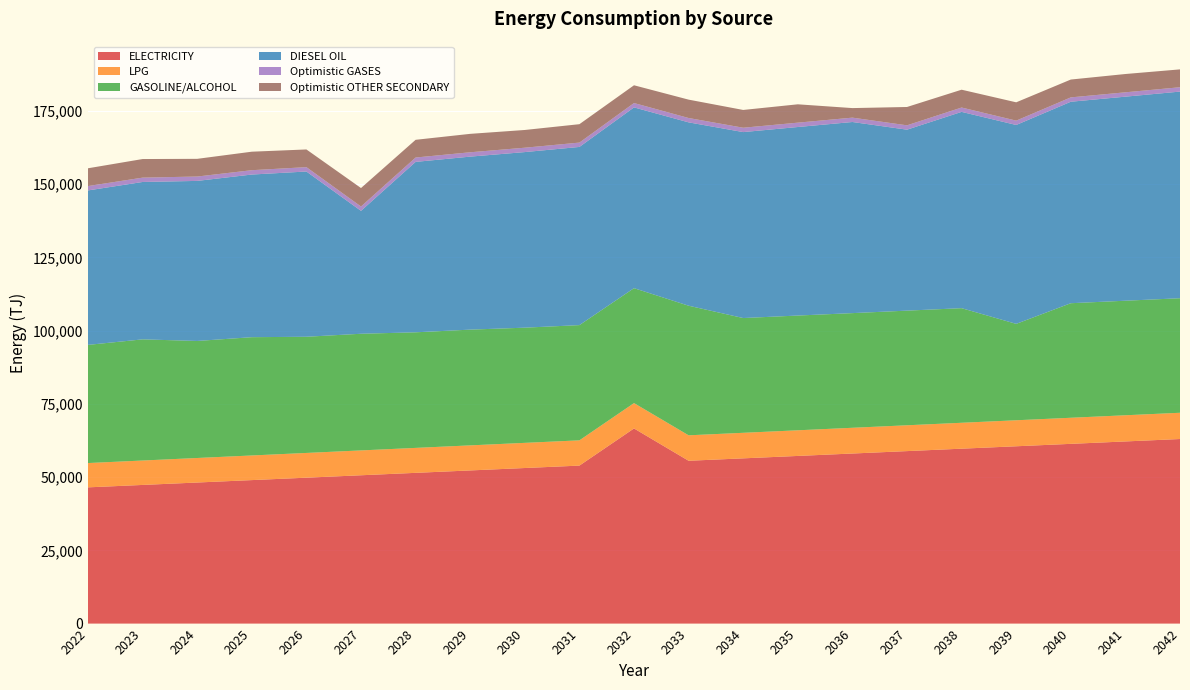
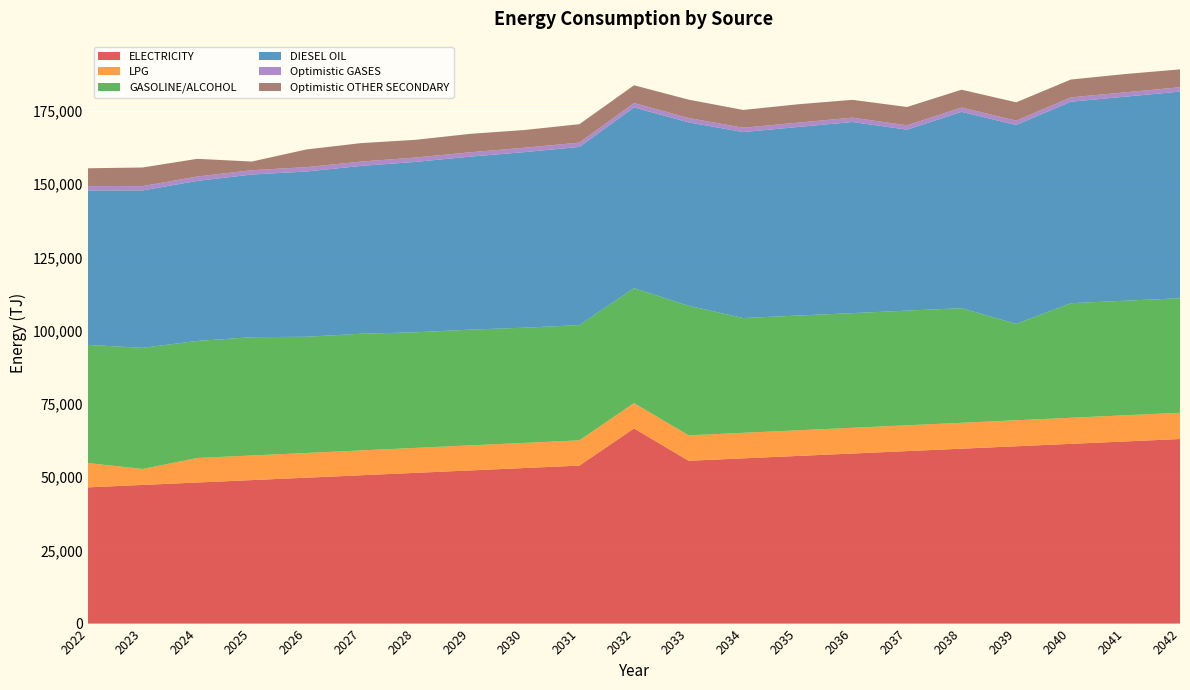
  {
    "ELECTRICITY": {
      "2022": "47,000",
      "2023": "47,000",
      "2024": "48,000",
      "2025": "49,000",
      "2026": "50,000",
      "2027": "51,000",
      "2028": "51,000",
      "2029": "52,000",
      "2030": "53,000",
      "2031": "54,000",
      "2032": "67,000",
      "2033": "56,000",
      "2034": "56,000",
      "2035": "57,000",
      "2036": "58,000",
      "2037": "59,000",
      "2038": "60,000",
      "2039": "61,000",
      "2040": "61,000",
      "2041": "62,000",
      "2042": "63,000"
    },
    "LPG": {
      "2022": "8,000",
-     "2023": "8,000",
+     "2023": "5,000",
      "2024": "8,000",
      "2025": "8,000",
      "2026": "8,000",
      "2027": "8,000",
      "2028": "9,000",
      "2029": "9,000",
      "2030": "9,000",
      "2031": "9,000",
      "2032": "9,000",
      "2033": "9,000",
      "2034": "9,000",
      "2035": "9,000",
      "2036": "9,000",
      "2037": "9,000",
      "2038": "9,000",
      "2039": "9,000",
      "2040": "9,000",
      "2041": "9,000",
      "2042": "9,000"
    },
    "GASOLINE/ALCOHOL": {
      "2022": "40,000",
      "2023": "41,000",
      "2024": "40,000",
      "2025": "40,000",
      "2026": "40,000",
      "2027": "40,000",
      "2028": "39,000",
      "2029": "40,000",
      "2030": "39,000",
      "2031": "39,000",
      "2032": "39,000",
      "2033": "44,000",
      "2034": "39,000",
      "2035": "39,000",
      "2036": "39,000",
      "2037": "39,000",
      "2038": "39,000",
      "2039": "33,000",
      "2040": "39,000",
      "2041": "39,000",
      "2042": "39,000"
    },
    "DIESEL OIL": {
      "2022": "53,000",
      "2023": "54,000",
      "2024": "55,000",
      "2025": "56,000",
      "2026": "56,000",
-     "2027": "42,000",
+     "2027": "57,000",
      "2028": "58,000",
      "2029": "59,000",
      "2030": "60,000",
      "2031": "61,000",
      "2032": "62,000",
      "2033": "63,000",
      "2034": "63,000",
      "2035": "64,000",
      "2036": "65,000",
      "2037": "62,000",
      "2038": "67,000",
      "2039": "68,000",
      "2040": "69,000",
      "2041": "70,000",
      "2042": "71,000"
    },
    "Optimistic GASES": {
      "2022": "1,000",
      "2023": "1,000",
      "2024": "1,000",
      "2025": "1,000",
      "2026": "1,000",
      "2027": "1,000",
      "2028": "1,000",
      "2029": "1,000",
      "2030": "1,000",
      "2031": "1,000",
      "2032": "1,000",
      "2033": "1,000",
      "2034": "1,000",
      "2035": "1,000",
      "2036": "1,000",
      "2037": "1,000",
      "2038": "1,000",
      "2039": "1,000",
      "2040": "1,000",
      "2041": "1,000",
      "2042": "1,000"
    },
    "Optimistic OTHER SECONDARY": {
      "2022": "6,000",
      "2023": "6,000",
      "2024": "6,000",
-     "2025": "6,000",
+     "2025": "3,000",
      "2026": "6,000",
      "2027": "6,000",
      "2028": "6,000",
      "2029": "6,000",
      "2030": "6,000",
      "2031": "6,000",
      "2032": "6,000",
      "2033": "6,000",
      "2034": "6,000",
      "2035": "6,000",
-     "2036": "3,000",
+     "2036": "6,000",
      "2037": "6,000",
      "2038": "6,000",
      "2039": "6,000",
      "2040": "6,000",
      "2041": "6,000",
      "2042": "6,000"
    }
  }
